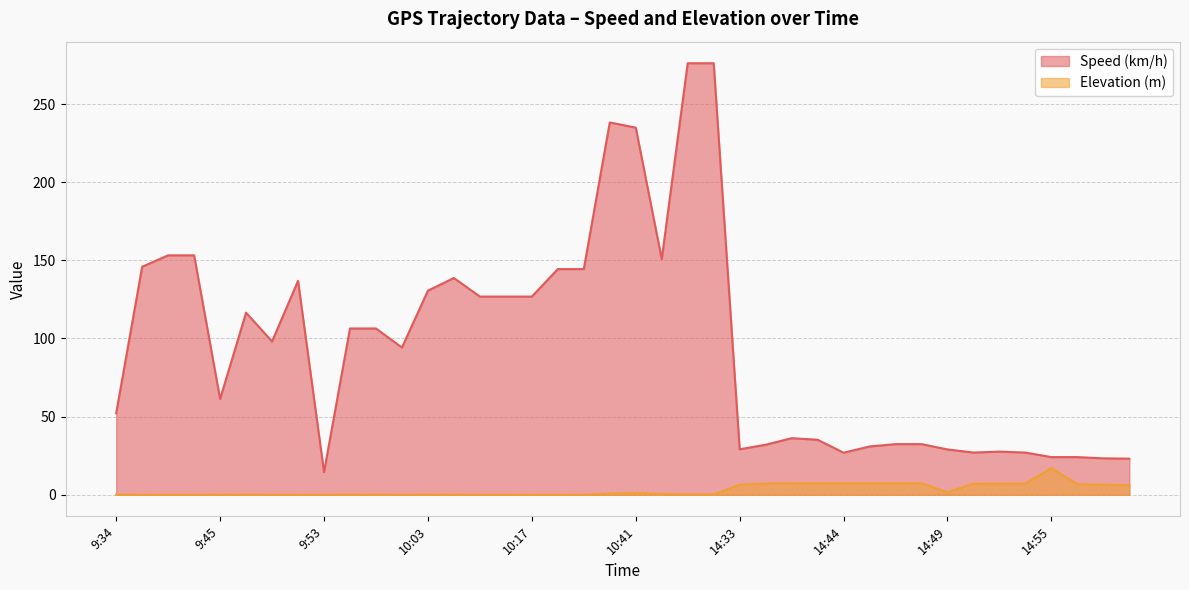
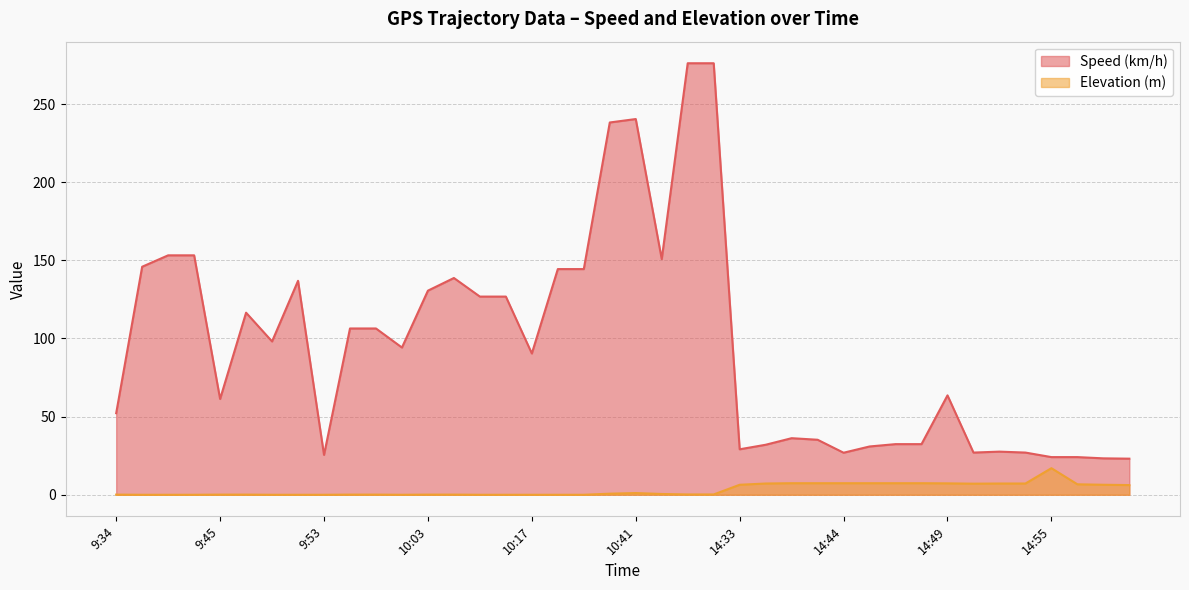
  {
    "Speed (km/h)": {
      "9:34": 52,
      "9:45": 61,
-     "9:53": 15,
+     "9:53": 26,
      "10:03": 131,
-     "10:17": 127,
-     "10:41": 235,
+     "10:17": 90,
+     "10:41": 240,
      "14:33": 29,
      "14:44": 27,
-     "14:49": 29,
+     "14:49": 64,
      "14:55": 24
    },
    "Elevation (m)": {
      "9:34": 0,
      "9:45": 0,
      "9:53": 0,
      "10:03": 0,
      "10:17": 0,
      "10:41": 1,
      "14:33": 6,
      "14:44": 7,
-     "14:49": 2,
+     "14:49": 7,
      "14:55": 17
    }
  }
